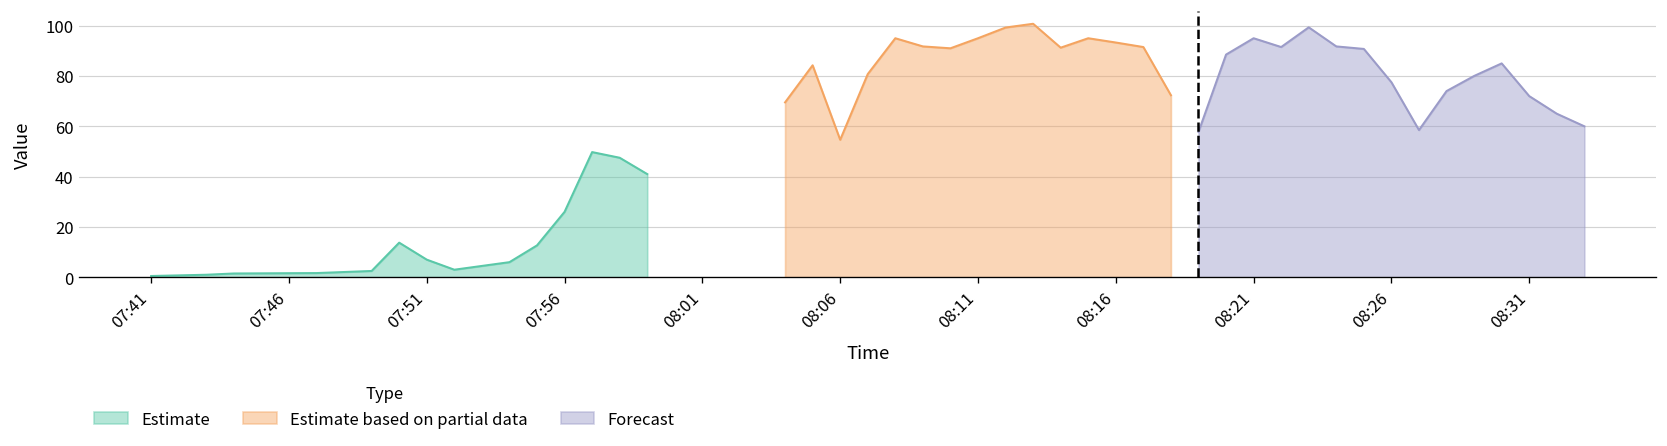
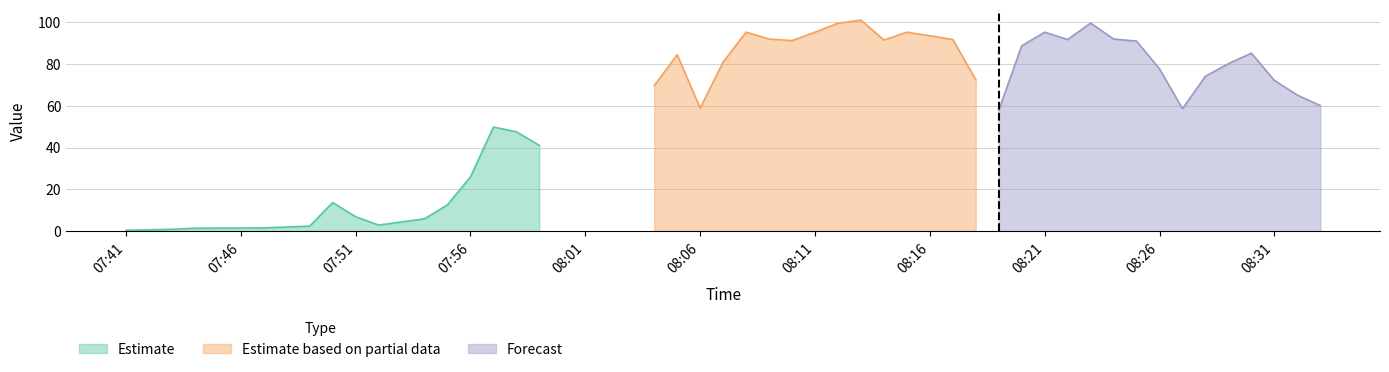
  {
    "Estimate based on partial data": {
-     "08:06": 55,
+     "08:06": 59,
      "08:11": 95,
      "08:16": 93
    }
  }
